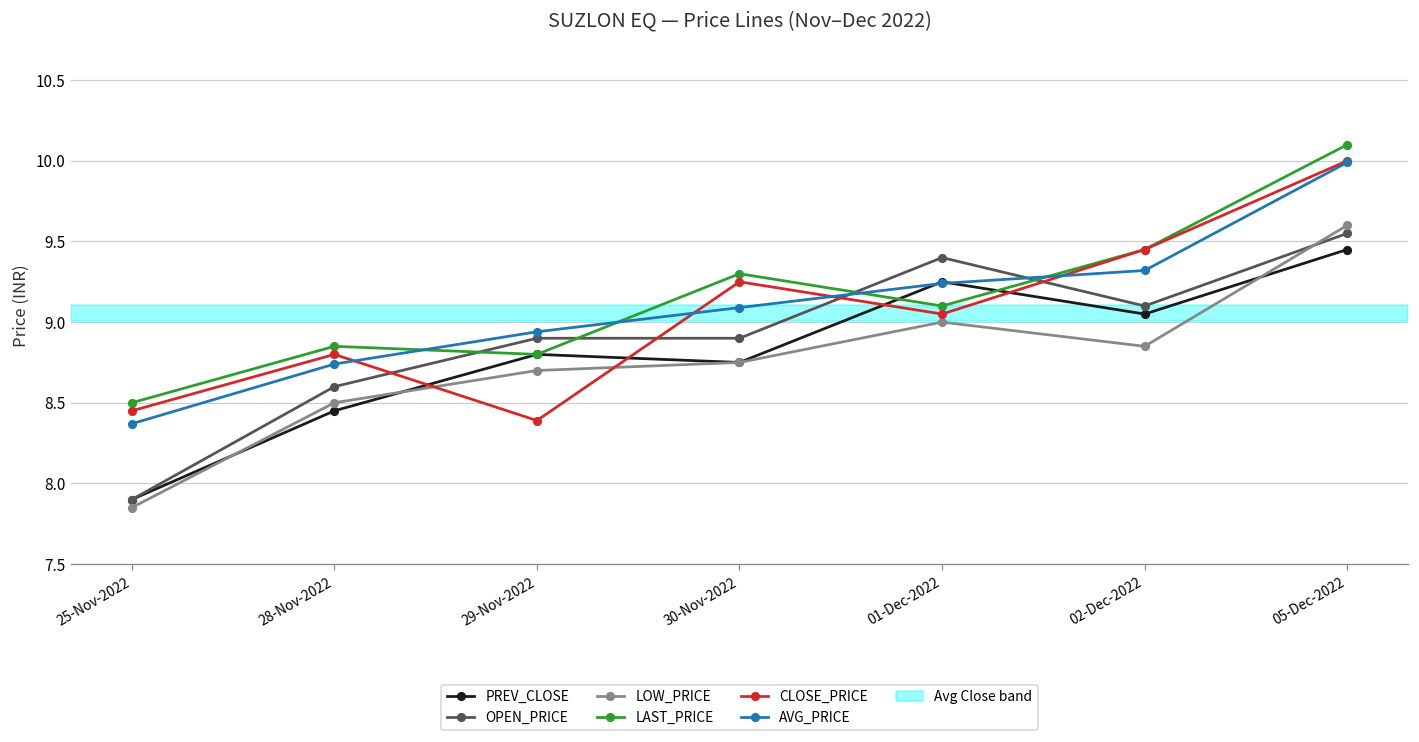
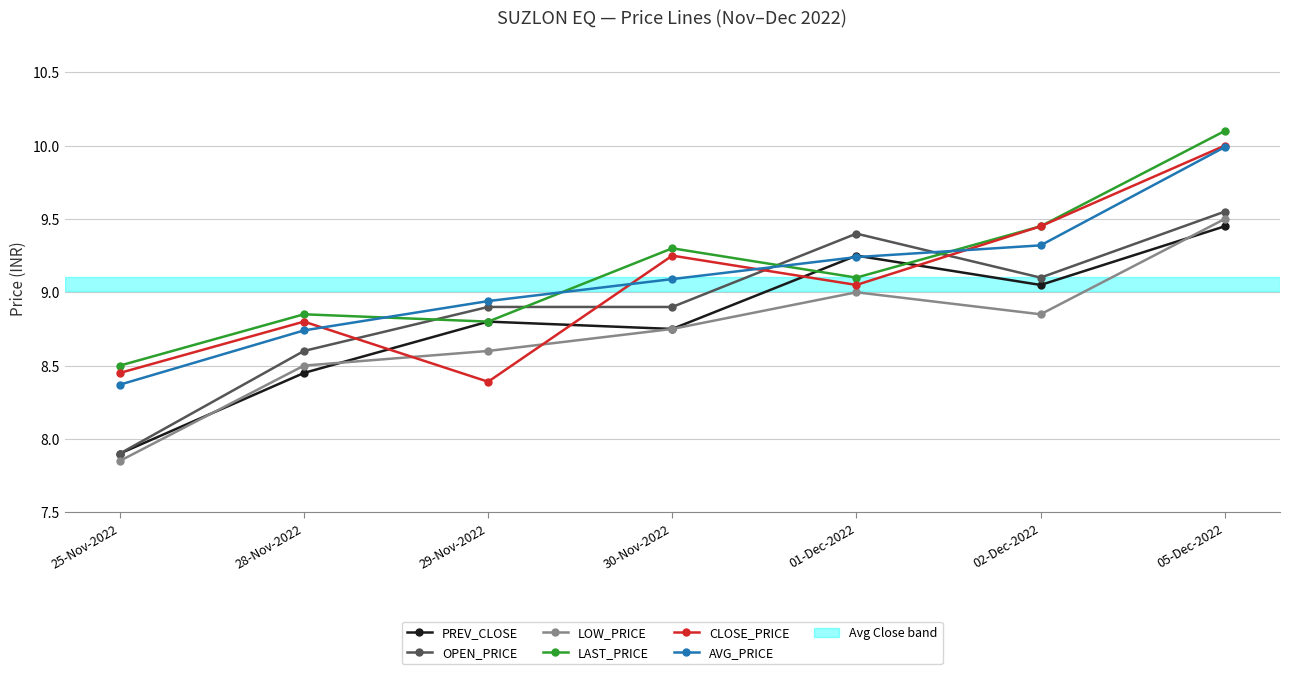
  {
    "PREV_CLOSE": {
      "28-Nov-2022": 8.45,
      "02-Dec-2022": 9.05,
      "05-Dec-2022": 9.45
    },
    "OPEN_PRICE": {
      "28-Nov-2022": 8.6,
      "29-Nov-2022": 8.9,
      "30-Nov-2022": 8.9,
      "01-Dec-2022": 9.4,
      "02-Dec-2022": 9.1,
      "05-Dec-2022": 9.55
    },
    "LOW_PRICE": {
      "25-Nov-2022": 7.85,
      "28-Nov-2022": 8.5,
-     "29-Nov-2022": 8.7,
+     "29-Nov-2022": 8.6,
      "01-Dec-2022": 9.0,
      "02-Dec-2022": 8.85,
-     "05-Dec-2022": 9.6
+     "05-Dec-2022": 9.5
    },
    "LAST_PRICE": {
      "25-Nov-2022": 8.5,
      "28-Nov-2022": 8.85,
      "30-Nov-2022": 9.3,
      "01-Dec-2022": 9.1,
      "05-Dec-2022": 10.1
    },
    "CLOSE_PRICE": {
      "25-Nov-2022": 8.45,
      "28-Nov-2022": 8.8,
      "29-Nov-2022": 8.4,
      "30-Nov-2022": 9.25,
      "01-Dec-2022": 9.05
    },
    "AVG_PRICE": {
      "25-Nov-2022": 8.37,
      "28-Nov-2022": 8.74,
      "29-Nov-2022": 8.94,
      "30-Nov-2022": 9.1,
      "02-Dec-2022": 9.32
    }
  }
